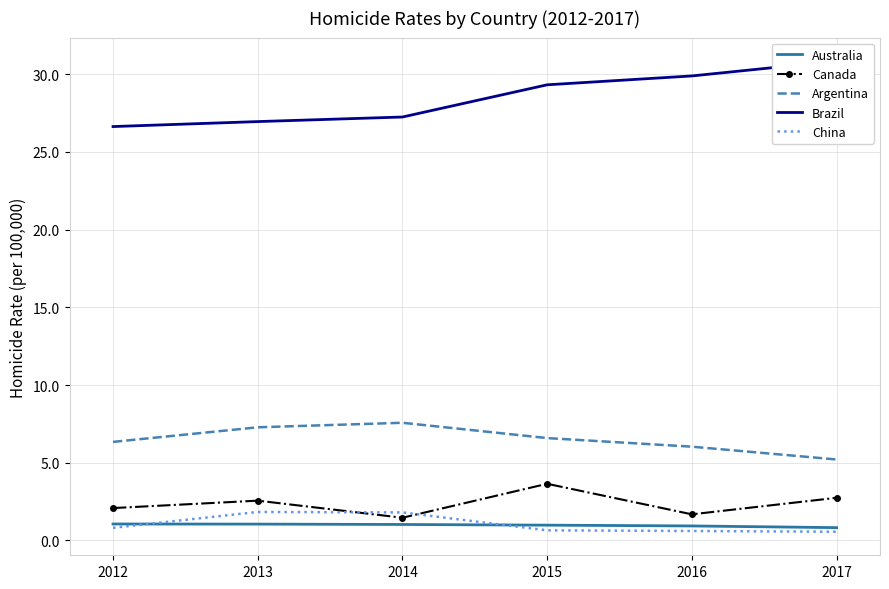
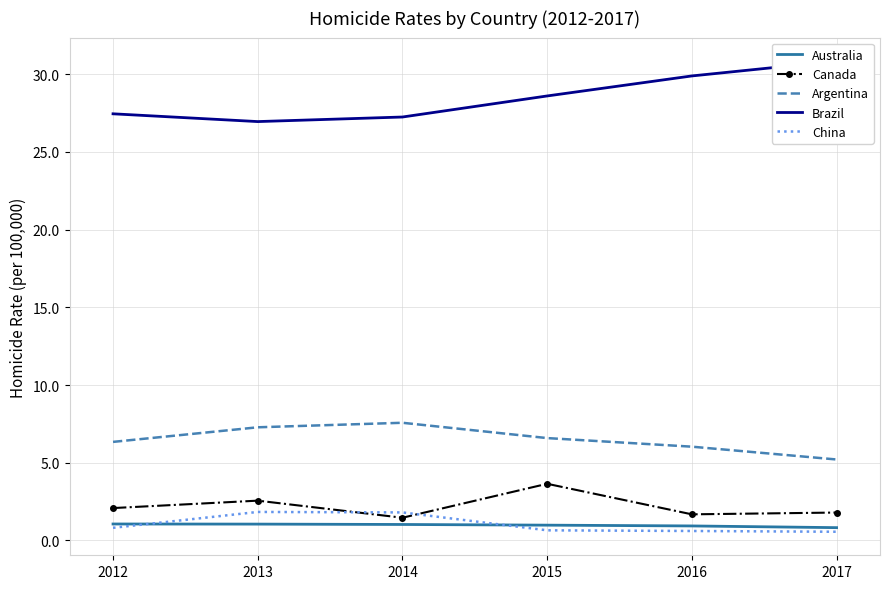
  {
    "Canada": {
      "2012": 2.1,
      "2013": 2.6,
      "2014": 1.5,
      "2015": 3.6,
      "2016": 1.7,
-     "2017": 2.7
+     "2017": 1.8
    },
    "Brazil": {
-     "2012": 26.6,
+     "2012": 27.4,
      "2013": 26.9,
      "2014": 27.2,
-     "2015": 29.3,
+     "2015": 28.6,
      "2016": 29.9
    },
    "China": {
      "2012": 0.8,
      "2013": 1.8,
      "2014": 1.8,
      "2015": 0.7,
      "2016": 0.6,
      "2017": 0.6
    }
  }
